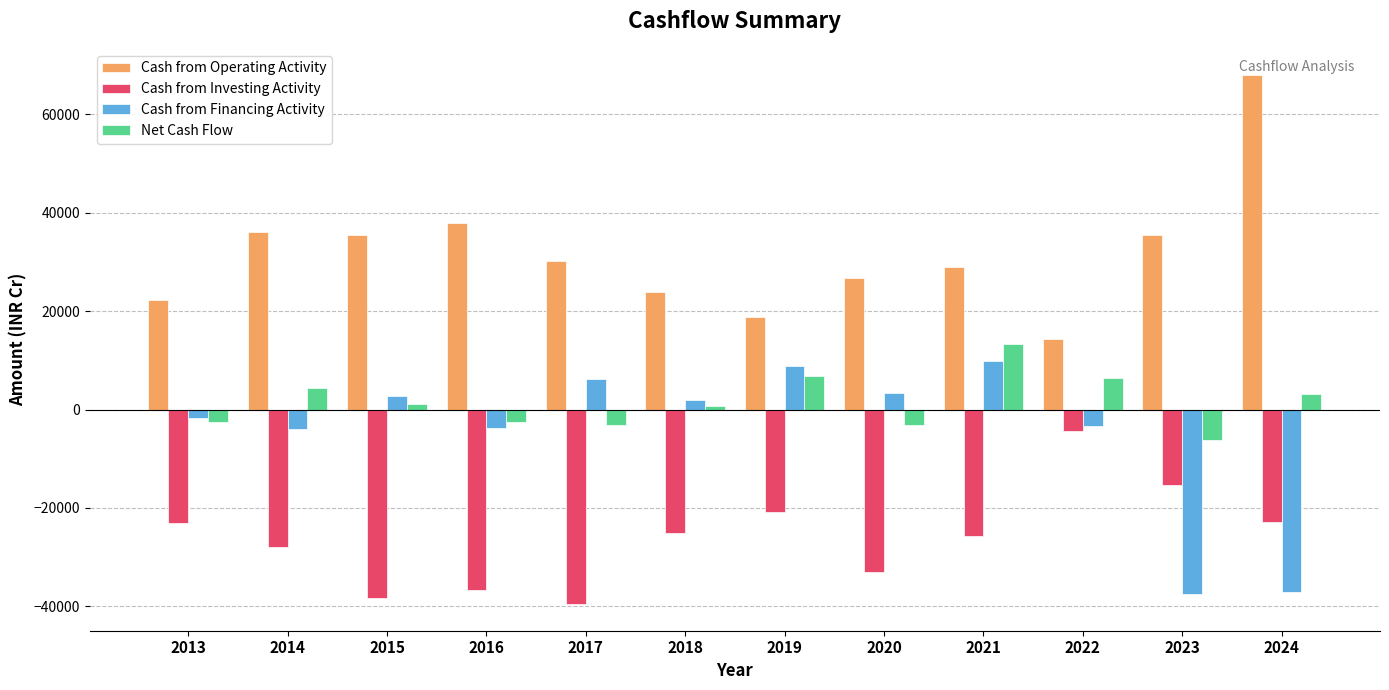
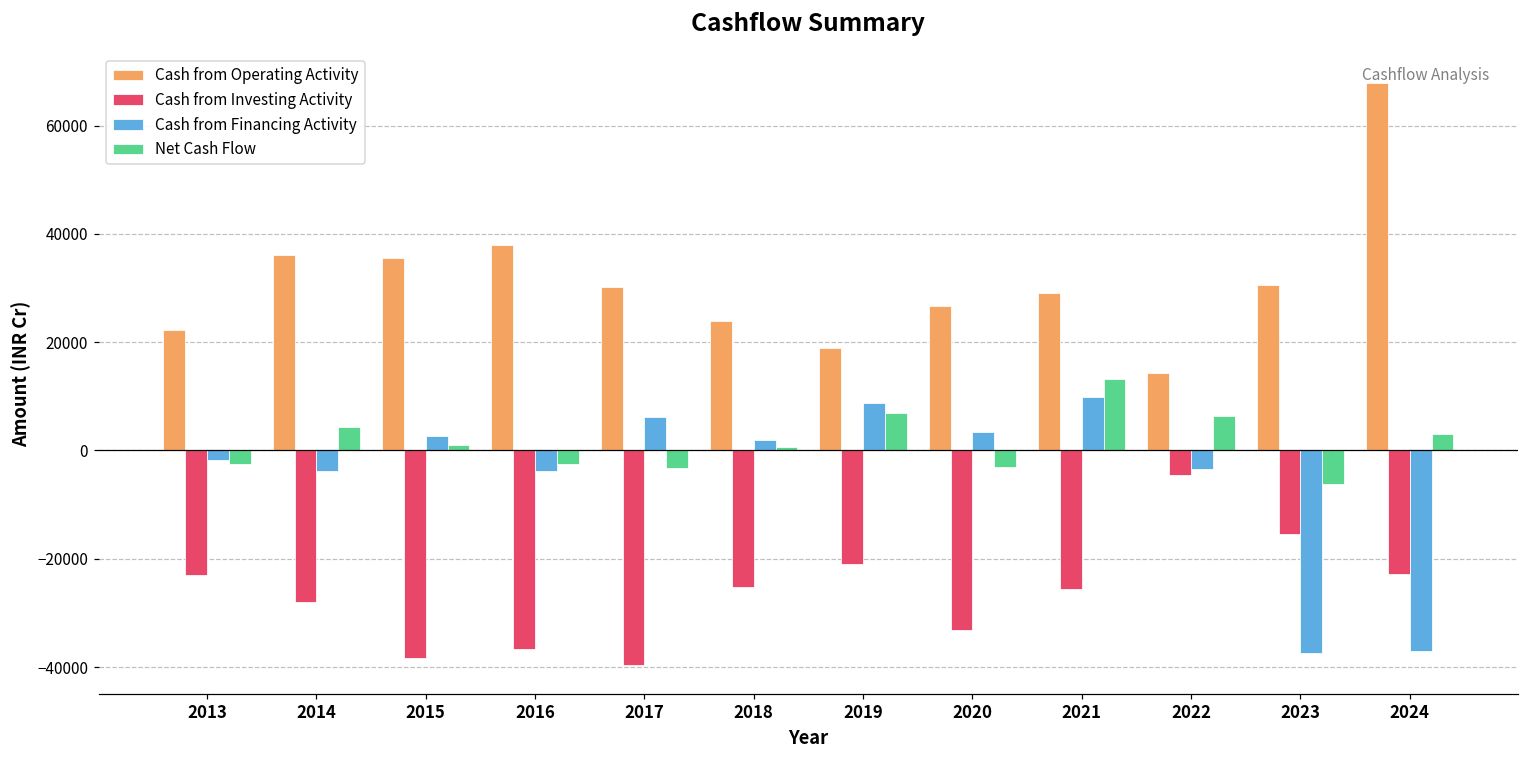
  {
    "Cash from Operating Activity": {
      "2013": 22000,
      "2014": 36000,
      "2015": 36000,
      "2016": 38000,
      "2017": 30000,
      "2018": 24000,
      "2019": 19000,
      "2020": 27000,
      "2021": 29000,
      "2022": 14000,
-     "2023": 35000,
+     "2023": 31000,
      "2024": 68000
    },
    "Cash from Investing Activity": {
      "2013": -23000,
      "2014": -28000,
      "2015": -38000,
      "2016": -37000,
      "2017": -40000,
      "2018": -25000,
      "2019": -21000,
      "2020": -33000,
      "2021": -26000,
      "2022": -4000,
      "2023": -15000,
      "2024": -23000
    },
    "Cash from Financing Activity": {
      "2013": -2000,
      "2014": -4000,
      "2015": 3000,
      "2016": -4000,
      "2017": 6000,
      "2018": 2000,
      "2019": 9000,
      "2020": 3000,
      "2021": 10000,
      "2022": -3000,
      "2023": -38000,
      "2024": -37000
    },
    "Net Cash Flow": {
      "2013": -2000,
      "2014": 4000,
      "2015": 1000,
      "2016": -3000,
      "2017": -3000,
      "2018": 1000,
      "2019": 7000,
      "2020": -3000,
      "2021": 13000,
      "2022": 6000,
      "2023": -6000,
      "2024": 3000
    }
  }
